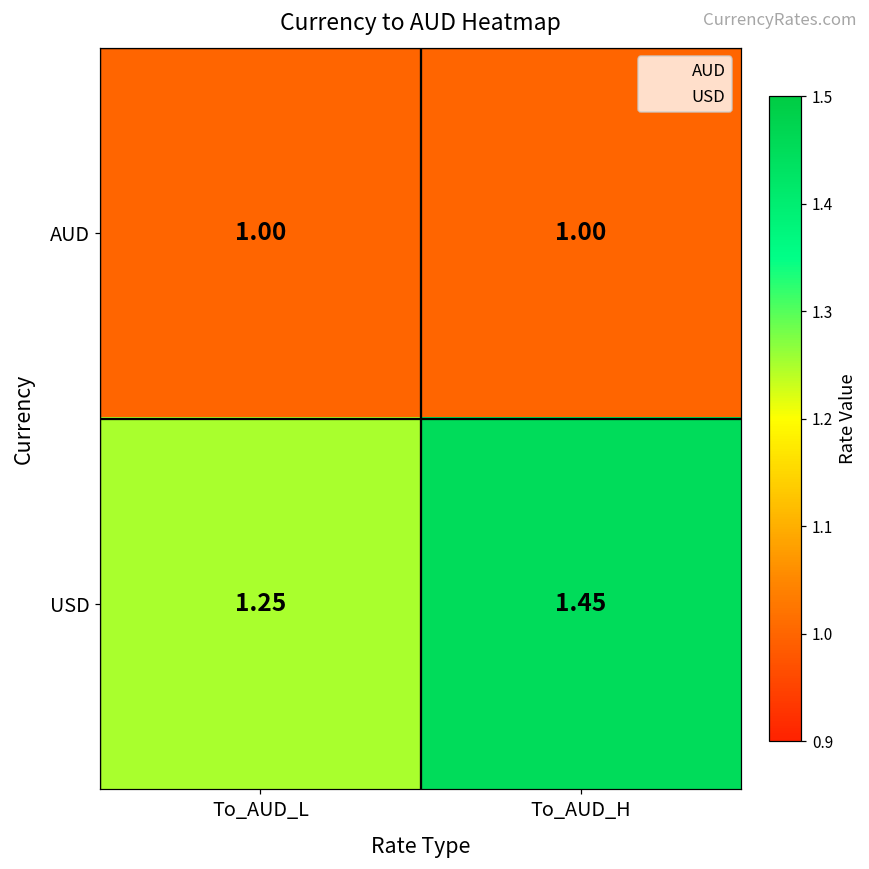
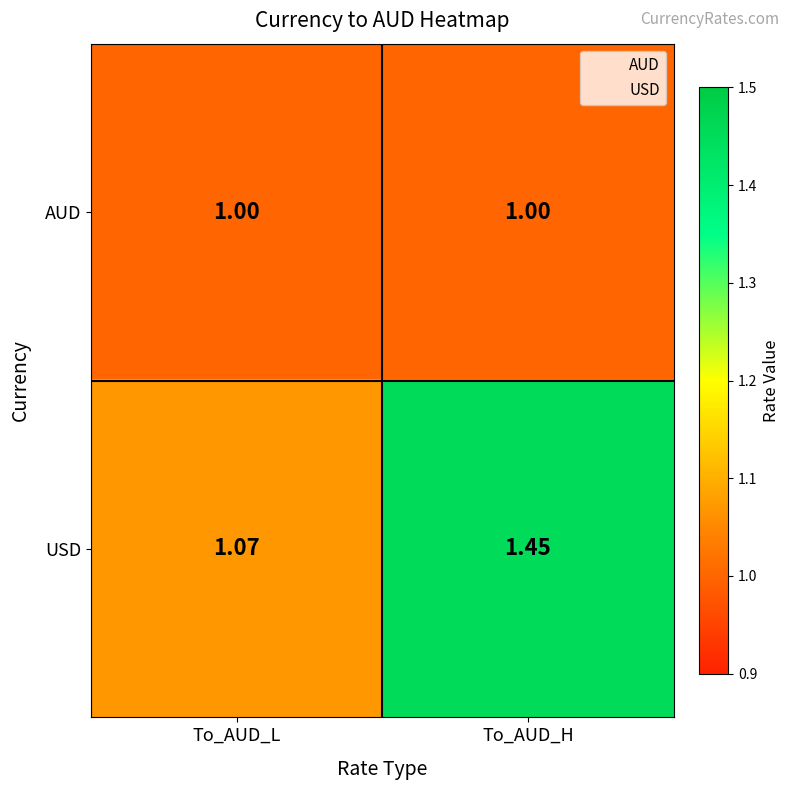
  {
    "USD": {
-     "To_AUD_L": 1.25
+     "To_AUD_L": 1.07
    }
  }
